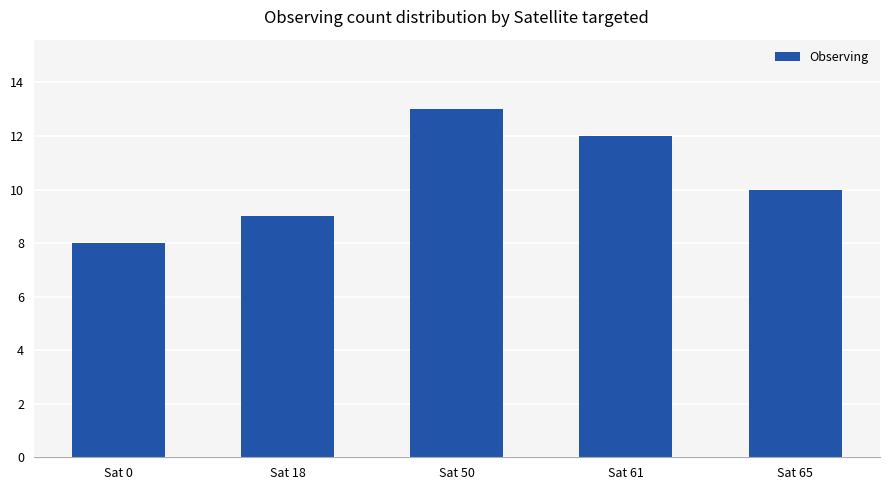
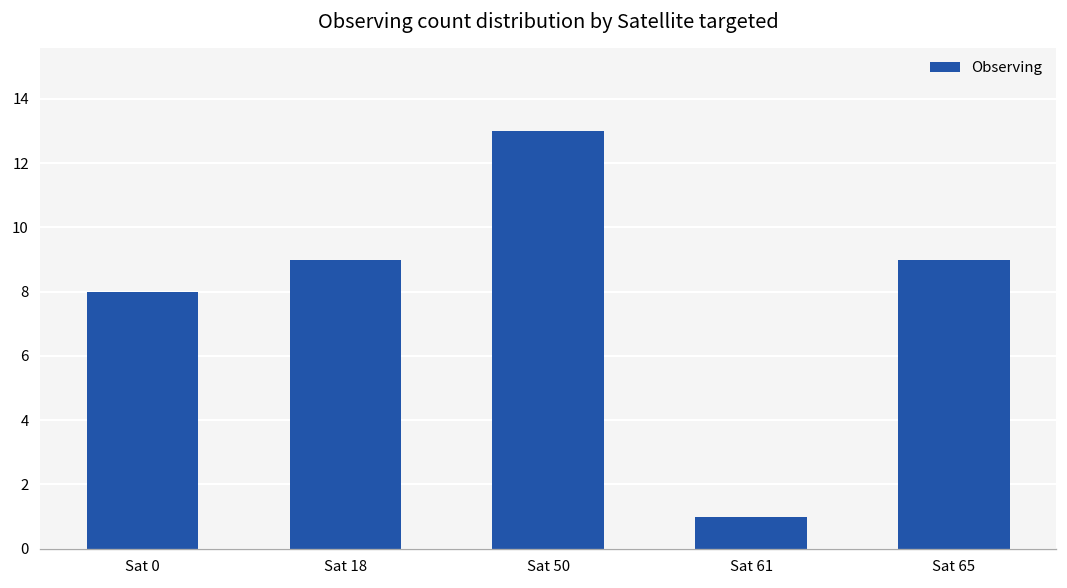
  {
    "Sat 0": 8,
    "Sat 18": 9,
    "Sat 50": 13,
-   "Sat 61": 12,
-   "Sat 65": 10
+   "Sat 61": 1,
+   "Sat 65": 9
  }
